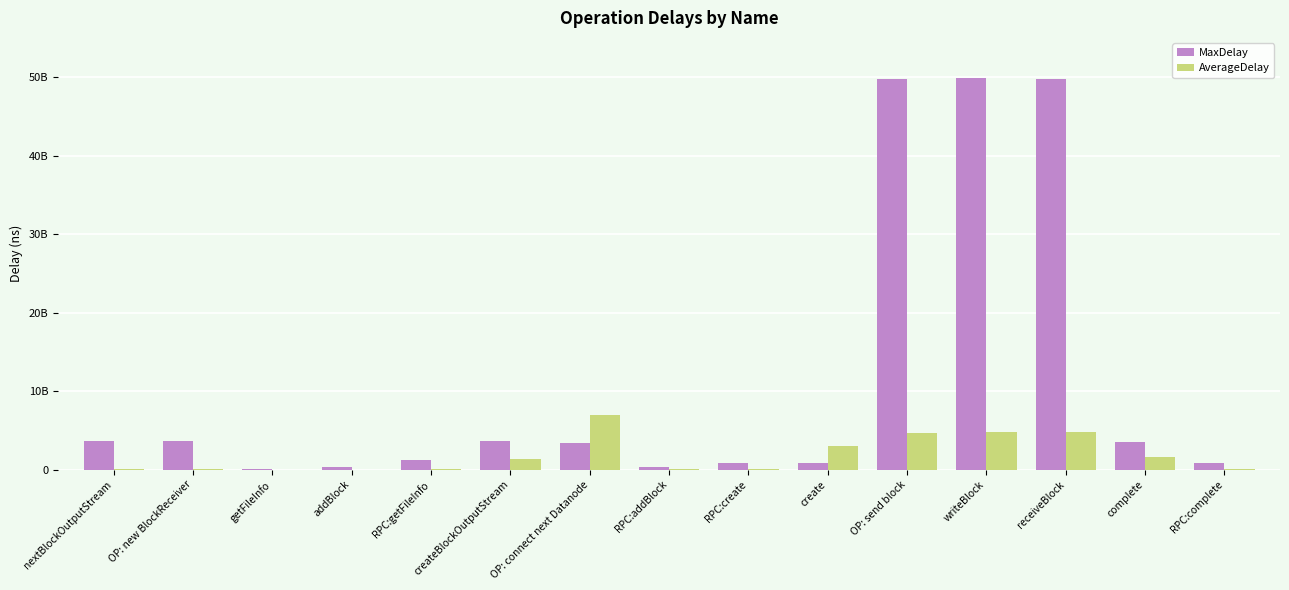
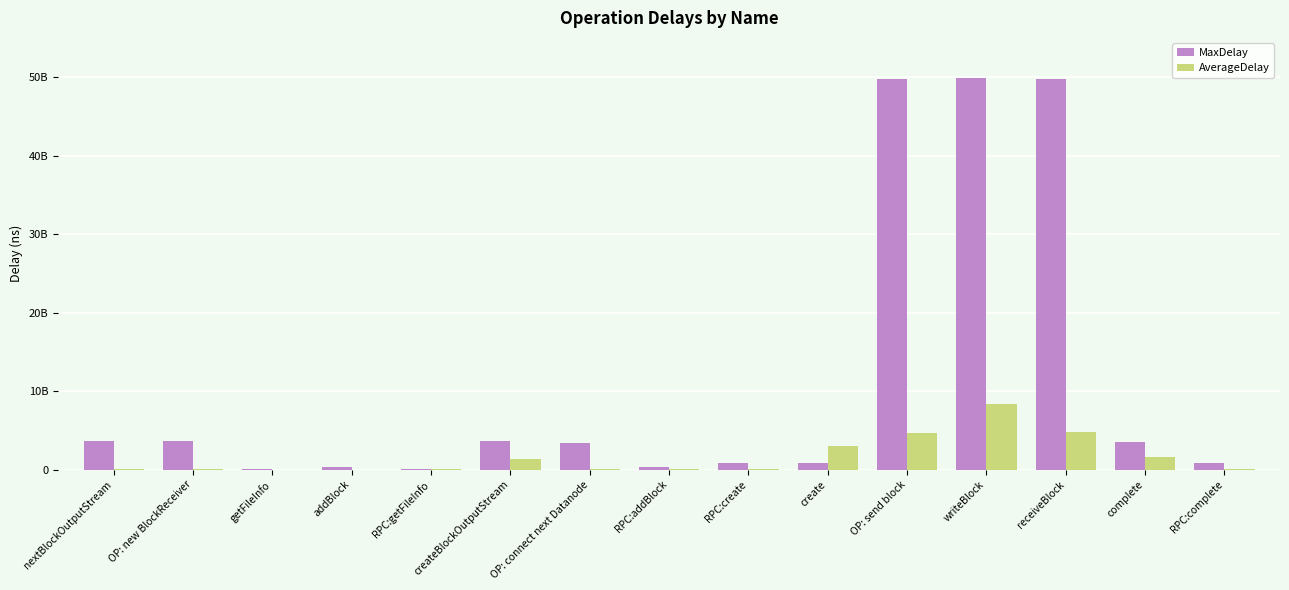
  {
    "MaxDelay": {
      "nextBlockOutputStream": 4000000000,
      "OP: new BlockReceiver": 4000000000,
-     "RPC:getFileInfo": 1000000000,
+     "RPC:getFileInfo": 0,
      "createBlockOutputStream": 4000000000,
      "OP: connect next Datanode": 3000000000,
      "RPC:create": 1000000000,
      "create": 1000000000,
      "OP: send block": 50000000000,
      "writeBlock": 50000000000,
      "receiveBlock": 50000000000,
      "complete": 3000000000,
      "RPC:complete": 1000000000
    },
    "AverageDelay": {
      "createBlockOutputStream": 1000000000,
-     "OP: connect next Datanode": 7000000000,
+     "OP: connect next Datanode": 0,
      "create": 3000000000,
      "OP: send block": 5000000000,
-     "writeBlock": 5000000000,
+     "writeBlock": 8000000000,
      "receiveBlock": 5000000000,
      "complete": 2000000000
    }
  }
